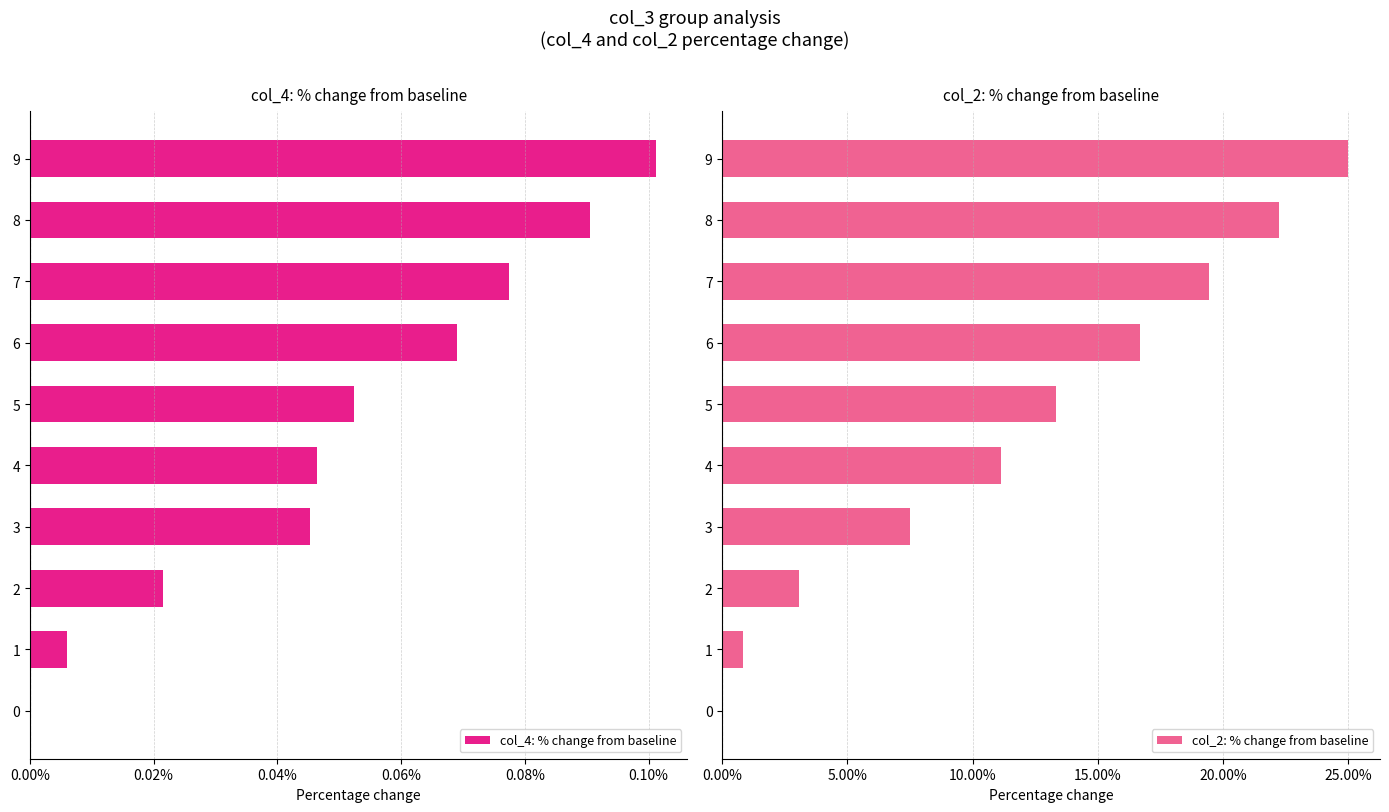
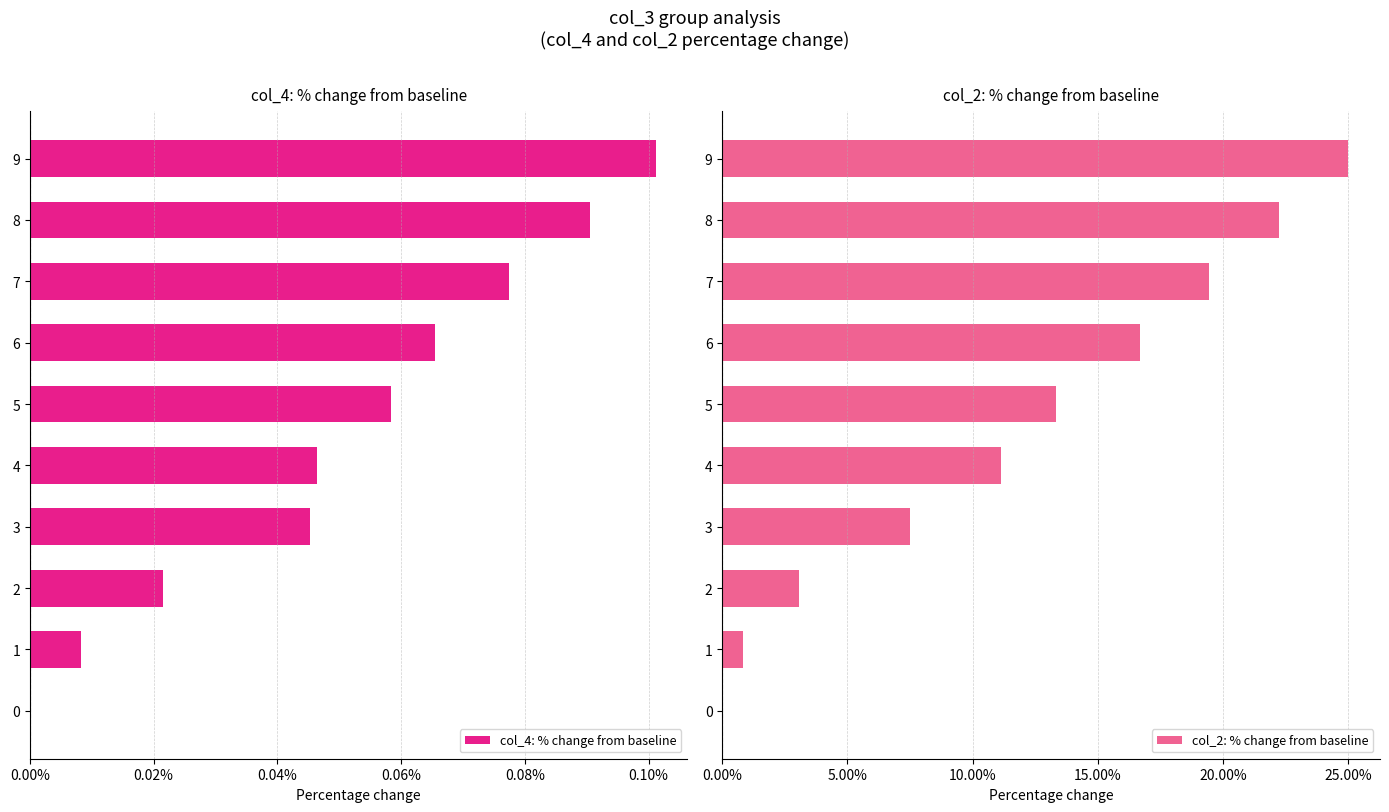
  {
    "col_4: % change from baseline": {
      "9": "0.101%",
      "8": "0.090%",
      "7": "0.077%",
-     "6": "0.069%",
-     "5": "0.052%",
+     "6": "0.065%",
+     "5": "0.058%",
      "4": "0.046%",
      "3": "0.045%",
      "2": "0.021%",
-     "1": "0.006%",
+     "1": "0.008%",
      "0": "0.000%"
    },
    "col_2: % change from baseline": {
      "9": "25.0%",
      "8": "22.2%",
      "7": "19.4%",
      "6": "16.7%",
      "5": "13.3%",
      "4": "11.1%",
      "3": "7.5%",
      "2": "3.1%",
      "1": "0.8%",
      "0": "0.0%"
    }
  }
